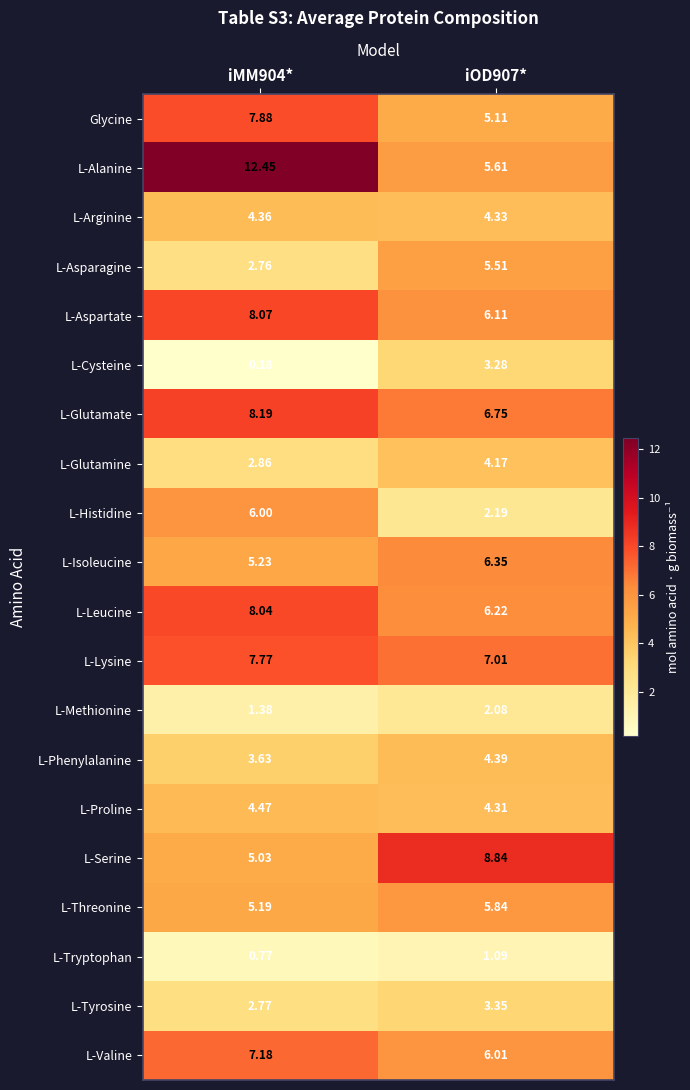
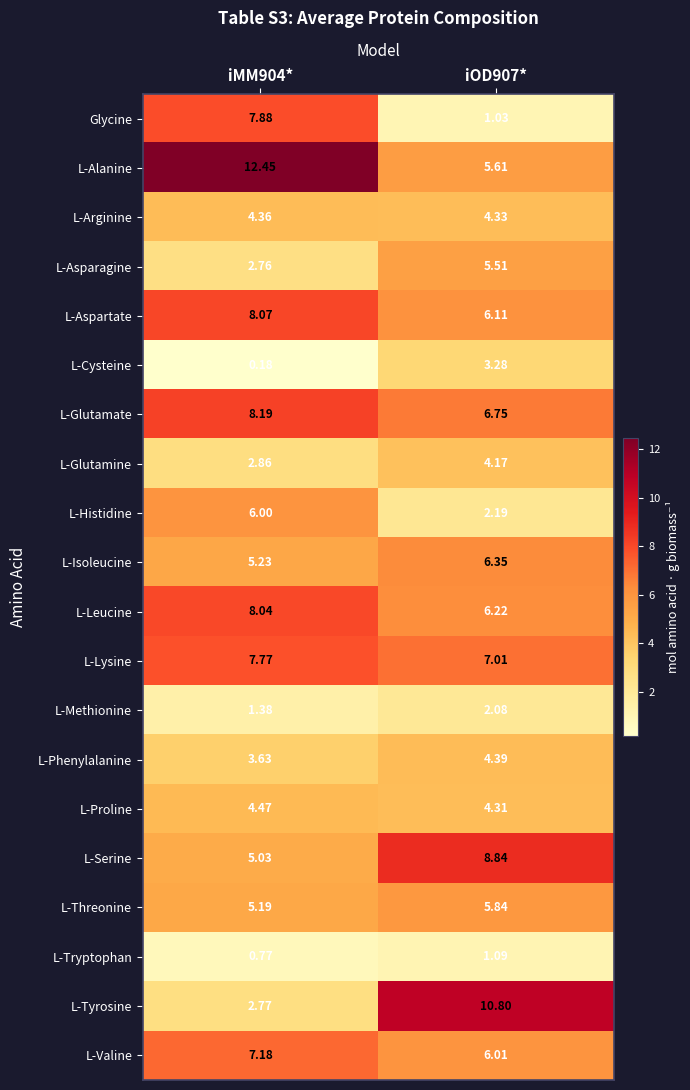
  {
    "Glycine": {
      "iMM904*": 7.88,
-     "iOD907*": 5.11
+     "iOD907*": 1.03
    },
    "L-Alanine": {
      "iMM904*": 12.45,
      "iOD907*": 5.61
    },
    "L-Arginine": {
      "iMM904*": 4.36,
      "iOD907*": 4.33
    },
    "L-Asparagine": {
      "iMM904*": 2.76,
      "iOD907*": 5.51
    },
    "L-Aspartate": {
      "iMM904*": 8.07,
      "iOD907*": 6.11
    },
    "L-Cysteine": {
      "iMM904*": 0.18,
      "iOD907*": 3.28
    },
    "L-Glutamate": {
      "iMM904*": 8.19,
      "iOD907*": 6.75
    },
    "L-Glutamine": {
      "iMM904*": 2.86,
      "iOD907*": 4.17
    },
    "L-Histidine": {
      "iMM904*": 6.00,
      "iOD907*": 2.19
    },
    "L-Isoleucine": {
      "iMM904*": 5.23,
      "iOD907*": 6.35
    },
    "L-Leucine": {
      "iMM904*": 8.04,
      "iOD907*": 6.22
    },
    "L-Lysine": {
      "iMM904*": 7.77,
      "iOD907*": 7.01
    },
    "L-Methionine": {
      "iMM904*": 1.38,
      "iOD907*": 2.08
    },
    "L-Phenylalanine": {
      "iMM904*": 3.63,
      "iOD907*": 4.39
    },
    "L-Proline": {
      "iMM904*": 4.47,
      "iOD907*": 4.31
    },
    "L-Serine": {
      "iMM904*": 5.03,
      "iOD907*": 8.84
    },
    "L-Threonine": {
      "iMM904*": 5.19,
      "iOD907*": 5.84
    },
    "L-Tryptophan": {
      "iMM904*": 0.77,
      "iOD907*": 1.09
    },
    "L-Tyrosine": {
      "iMM904*": 2.77,
-     "iOD907*": 3.35
+     "iOD907*": 10.80
    },
    "L-Valine": {
      "iMM904*": 7.18,
      "iOD907*": 6.01
    }
  }
